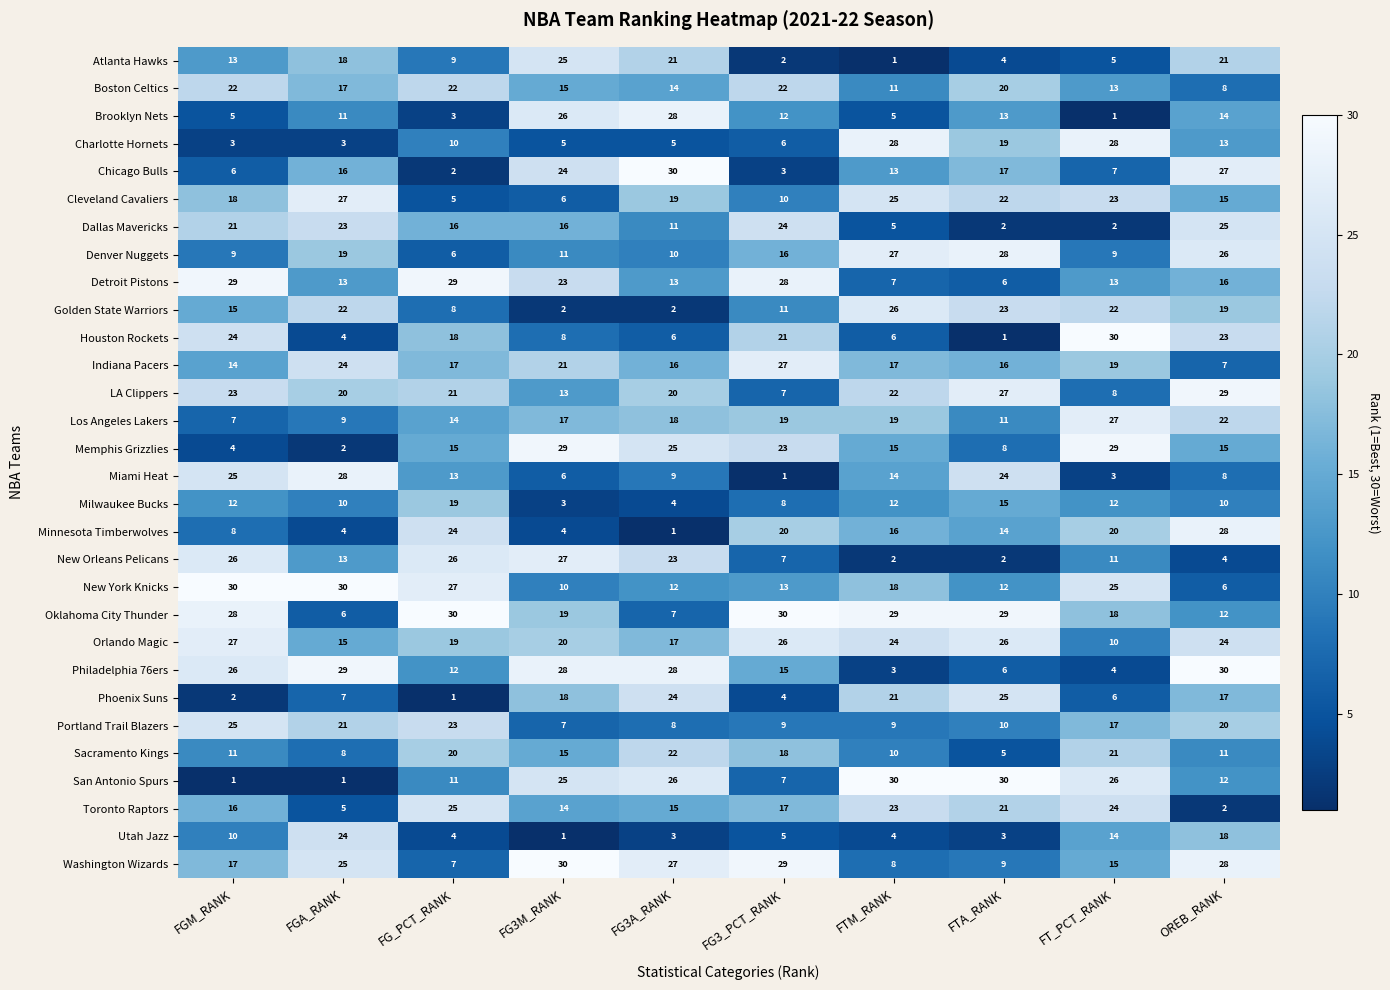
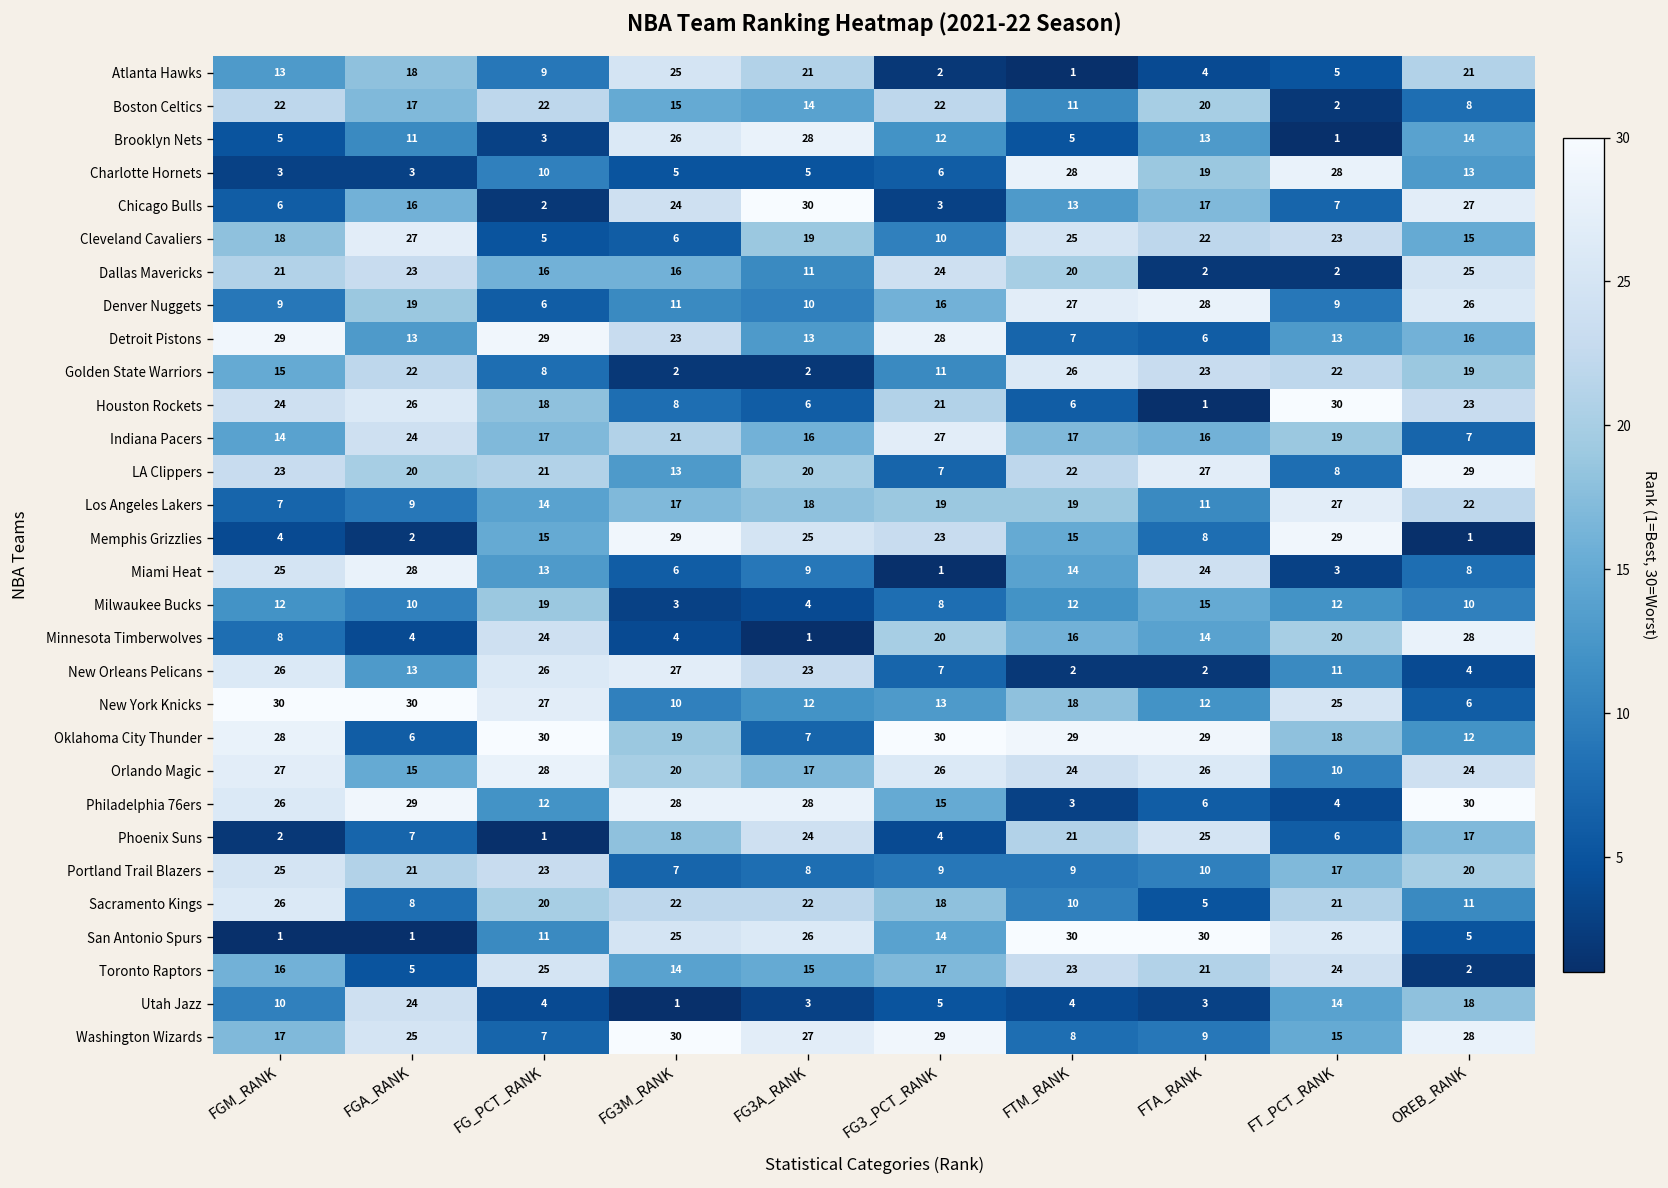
  {
    "Boston Celtics": {
      "FGM_RANK": 22,
      "FGA_RANK": 17,
      "FG_PCT_RANK": 22,
      "FG3M_RANK": 15,
      "FG3A_RANK": 14,
      "FG3_PCT_RANK": 22,
      "FTM_RANK": 11,
      "FTA_RANK": 20,
-     "FT_PCT_RANK": 13,
+     "FT_PCT_RANK": 2,
      "OREB_RANK": 8
    },
    "Dallas Mavericks": {
      "FGM_RANK": 21,
      "FGA_RANK": 23,
      "FG_PCT_RANK": 16,
      "FG3M_RANK": 16,
      "FG3A_RANK": 11,
      "FG3_PCT_RANK": 24,
-     "FTM_RANK": 5,
+     "FTM_RANK": 20,
      "FTA_RANK": 2,
      "FT_PCT_RANK": 2,
      "OREB_RANK": 25
    },
    "Houston Rockets": {
      "FGM_RANK": 24,
-     "FGA_RANK": 4,
+     "FGA_RANK": 26,
      "FG_PCT_RANK": 18,
      "FG3M_RANK": 8,
      "FG3A_RANK": 6,
      "FG3_PCT_RANK": 21,
      "FTM_RANK": 6,
      "FTA_RANK": 1,
      "FT_PCT_RANK": 30,
      "OREB_RANK": 23
    },
    "Memphis Grizzlies": {
      "FGM_RANK": 4,
      "FGA_RANK": 2,
      "FG_PCT_RANK": 15,
      "FG3M_RANK": 29,
      "FG3A_RANK": 25,
      "FG3_PCT_RANK": 23,
      "FTM_RANK": 15,
      "FTA_RANK": 8,
      "FT_PCT_RANK": 29,
-     "OREB_RANK": 15
+     "OREB_RANK": 1
    },
    "Orlando Magic": {
      "FGM_RANK": 27,
      "FGA_RANK": 15,
-     "FG_PCT_RANK": 19,
+     "FG_PCT_RANK": 28,
      "FG3M_RANK": 20,
      "FG3A_RANK": 17,
      "FG3_PCT_RANK": 26,
      "FTM_RANK": 24,
      "FTA_RANK": 26,
      "FT_PCT_RANK": 10,
      "OREB_RANK": 24
    },
    "Sacramento Kings": {
-     "FGM_RANK": 11,
+     "FGM_RANK": 26,
      "FGA_RANK": 8,
      "FG_PCT_RANK": 20,
-     "FG3M_RANK": 15,
+     "FG3M_RANK": 22,
      "FG3A_RANK": 22,
      "FG3_PCT_RANK": 18,
      "FTM_RANK": 10,
      "FTA_RANK": 5,
      "FT_PCT_RANK": 21,
      "OREB_RANK": 11
    },
    "San Antonio Spurs": {
      "FGM_RANK": 1,
      "FGA_RANK": 1,
      "FG_PCT_RANK": 11,
      "FG3M_RANK": 25,
      "FG3A_RANK": 26,
-     "FG3_PCT_RANK": 7,
+     "FG3_PCT_RANK": 14,
      "FTM_RANK": 30,
      "FTA_RANK": 30,
      "FT_PCT_RANK": 26,
-     "OREB_RANK": 12
+     "OREB_RANK": 5
    }
  }
